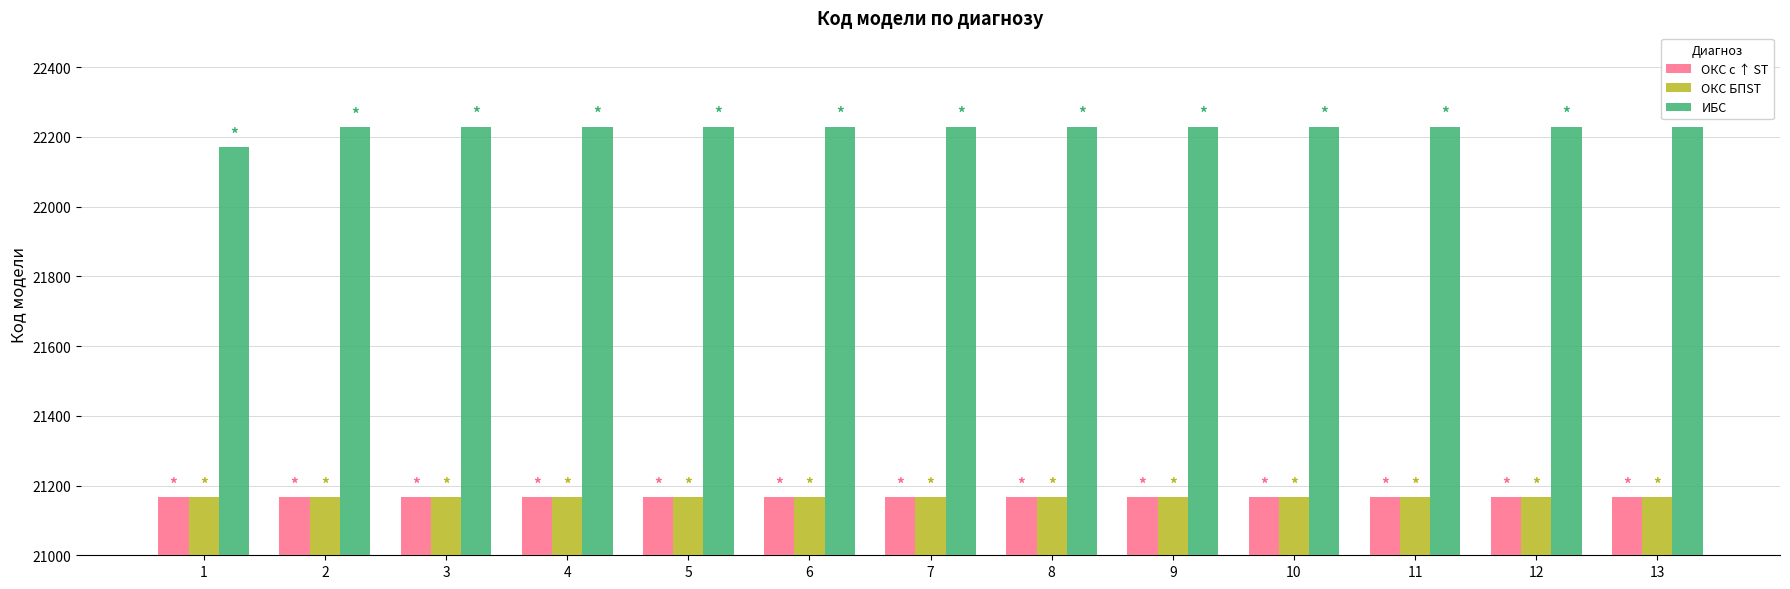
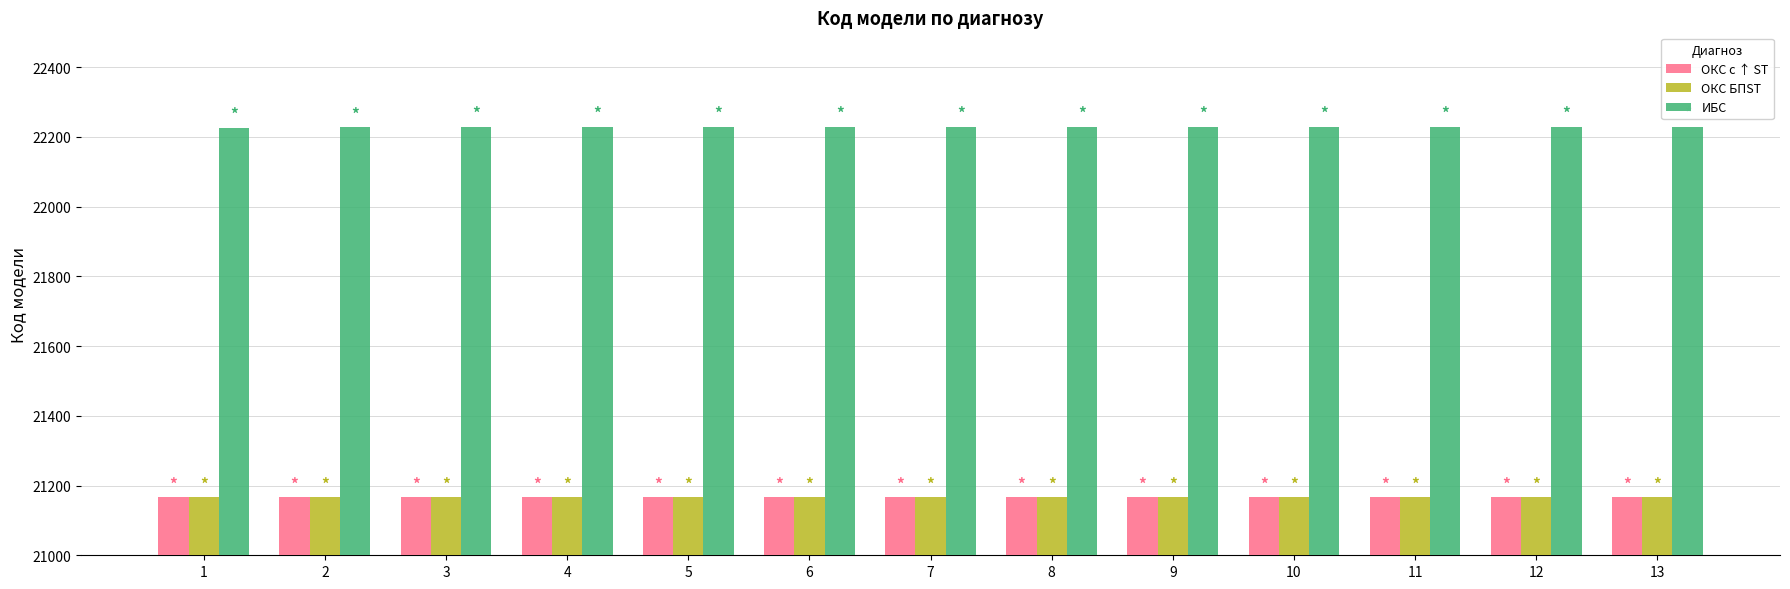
  {
    "ОКС с ↑ ST": {
      "1": 21170,
      "2": 21170,
      "3": 21170,
      "4": 21170,
      "5": 21170,
      "6": 21170,
      "7": 21170,
      "8": 21170,
      "9": 21170,
      "10": 21170,
      "11": 21170,
      "12": 21170,
      "13": 21170
    },
    "ОКС БПST": {
      "1": 21170,
      "2": 21170,
      "3": 21170,
      "4": 21170,
      "5": 21170,
      "6": 21170,
      "7": 21170,
      "8": 21170,
      "9": 21170,
      "10": 21170,
      "11": 21170,
      "12": 21170,
      "13": 21170
    },
    "ИБС": {
-     "1": 22170,
+     "1": 22230,
      "2": 22230,
      "3": 22230,
      "4": 22230,
      "5": 22230,
      "6": 22230,
      "7": 22230,
      "8": 22230,
      "9": 22230,
      "10": 22230,
      "11": 22230,
      "12": 22230,
      "13": 22230
    }
  }
